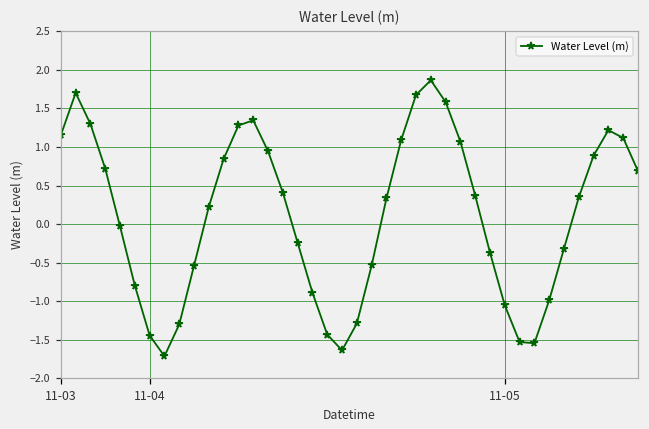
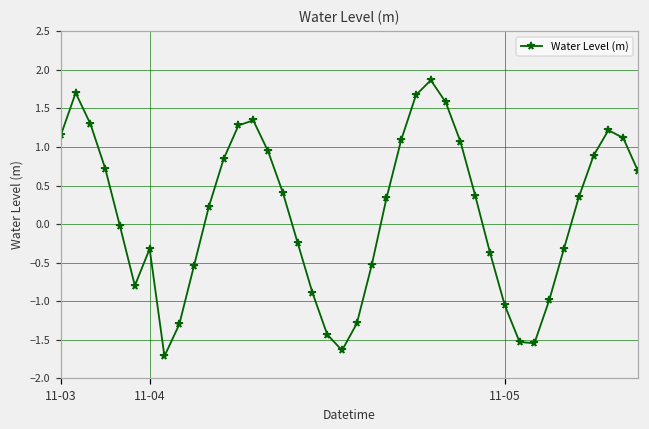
  {
    "11-03": 1.2,
-   "11-04": -1.4,
+   "11-04": -0.3,
    "11-05": -1.1
  }
